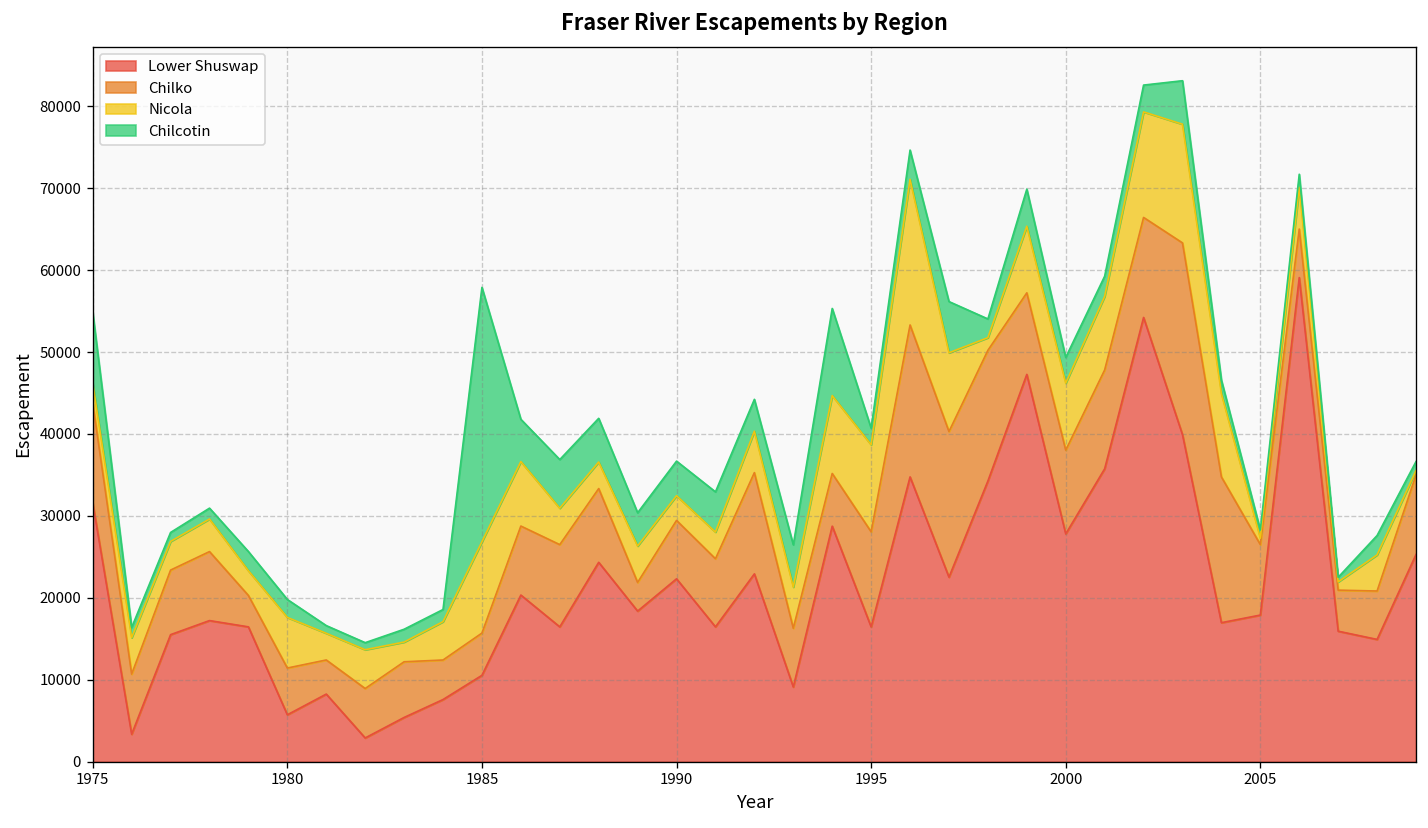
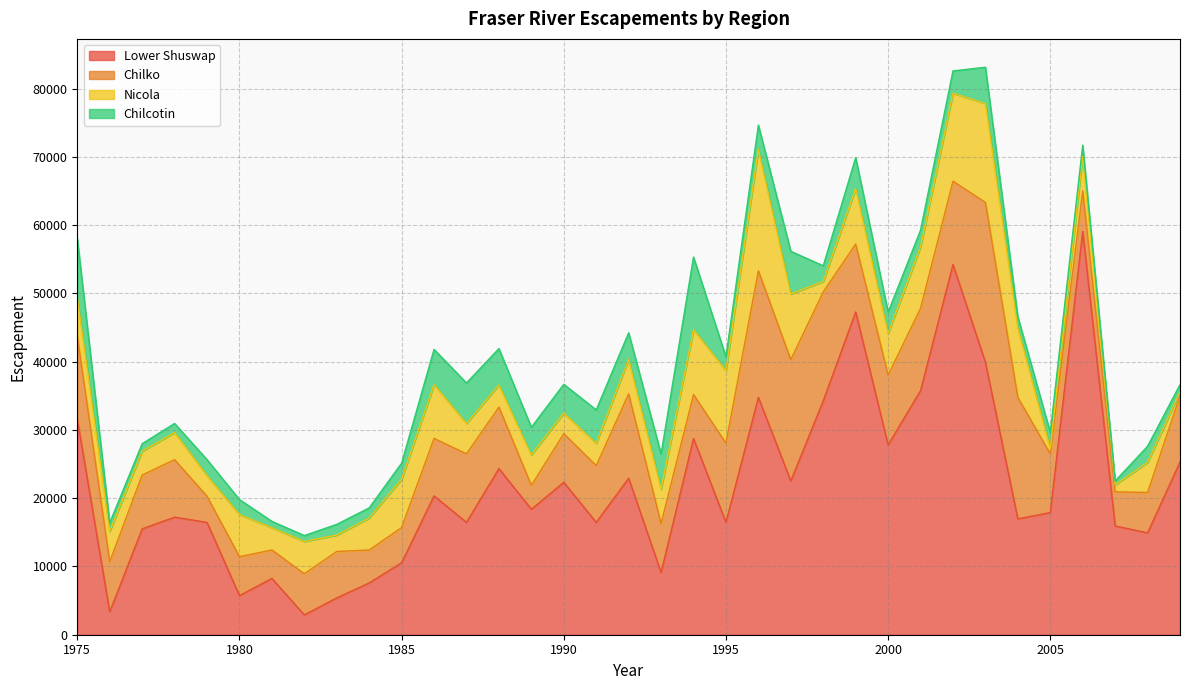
  {
    "Nicola": {
-     "1975": 2000,
+     "1975": 6000,
      "1980": 6000,
-     "1985": 11000,
+     "1985": 7000,
      "1990": 3000,
      "1995": 11000,
-     "2000": 8000,
+     "2000": 6000,
      "2005": 1000
    },
    "Chilcotin": {
      "1975": 9000,
      "1980": 2000,
-     "1985": 31000,
+     "1985": 2000,
      "1990": 4000,
      "1995": 2000,
      "2000": 3000,
-     "2005": 1000
+     "2005": 2000
    }
  }
